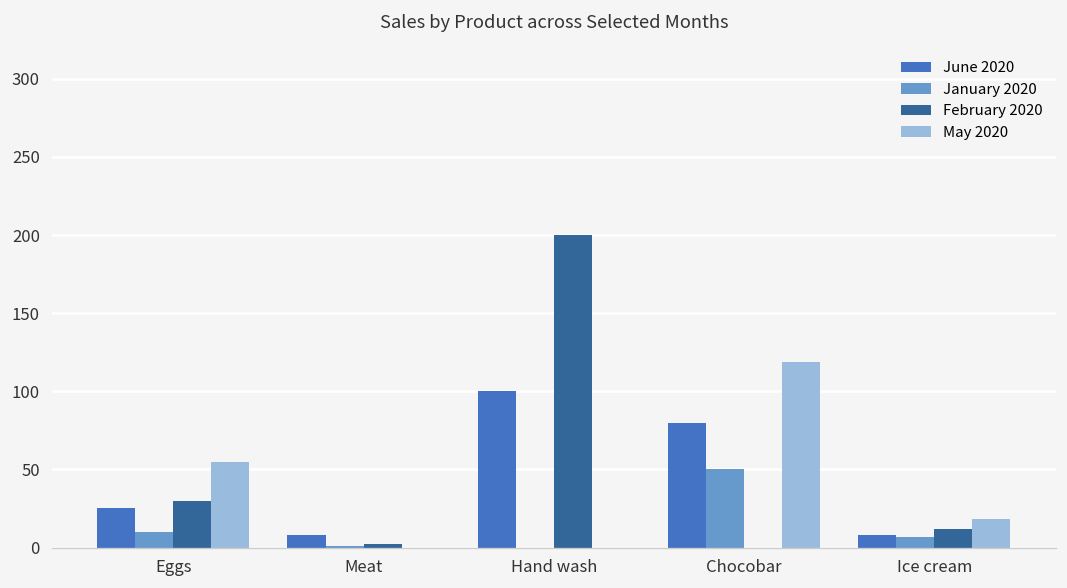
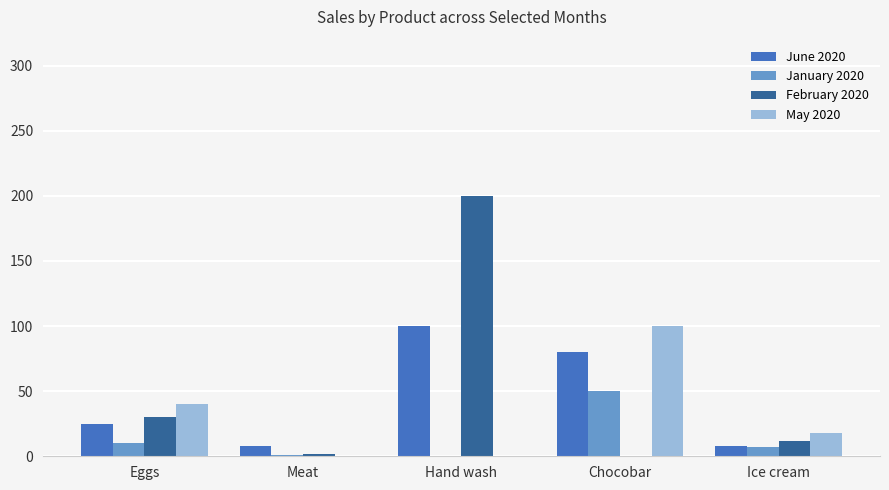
  {
    "May 2020": {
-     "Eggs": 55,
+     "Eggs": 40,
      "Meat": 0,
      "Hand wash": 0,
-     "Chocobar": 119,
+     "Chocobar": 100,
      "Ice cream": 18
    }
  }
